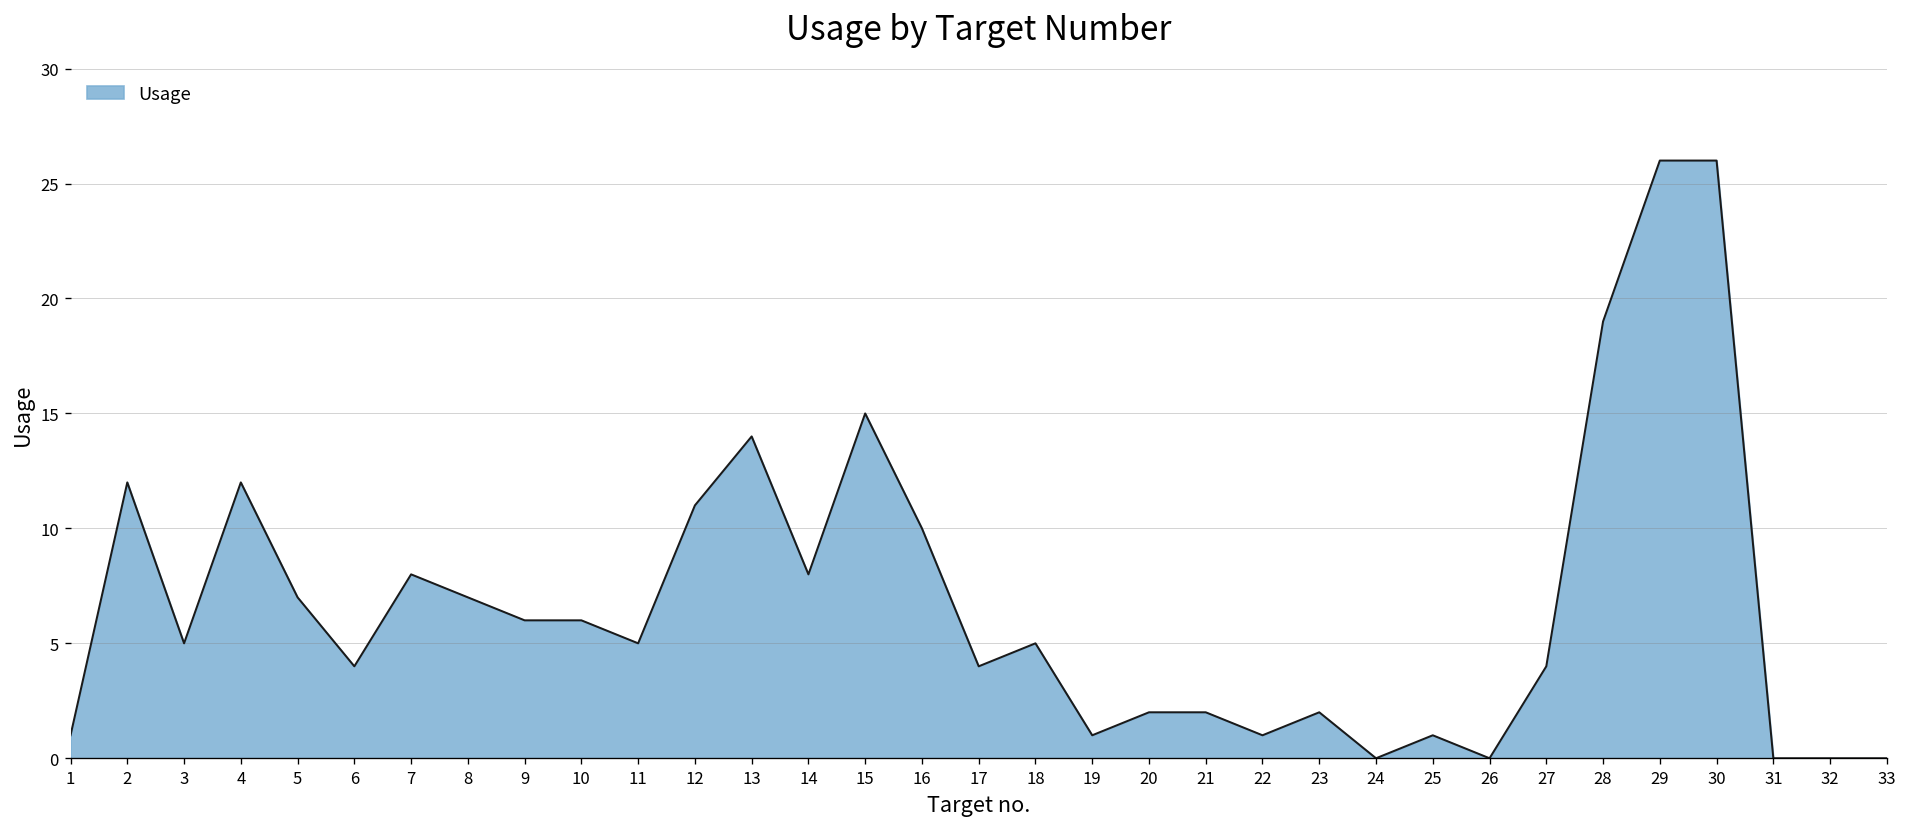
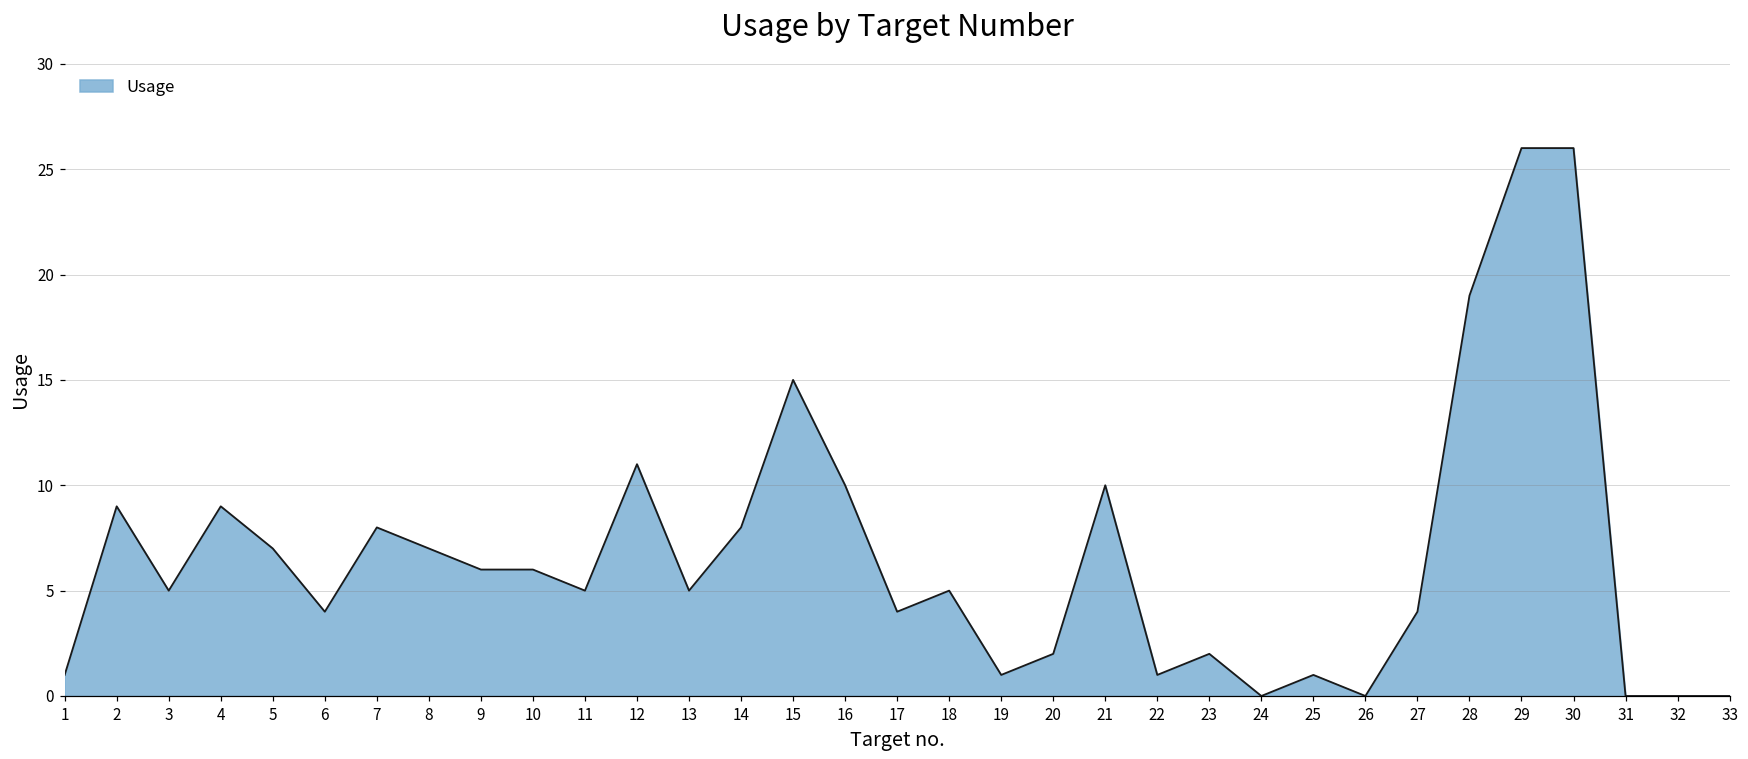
  {
    "1": 1,
-   "2": 12,
+   "2": 9,
    "3": 5,
-   "4": 12,
+   "4": 9,
    "5": 7,
    "6": 4,
    "7": 8,
    "8": 7,
    "9": 6,
    "10": 6,
    "11": 5,
    "12": 11,
-   "13": 14,
+   "13": 5,
    "14": 8,
    "15": 15,
    "16": 10,
    "17": 4,
    "18": 5,
    "19": 1,
    "20": 2,
-   "21": 2,
+   "21": 10,
    "22": 1,
    "23": 2,
    "24": 0,
    "25": 1,
    "26": 0,
    "27": 4,
    "28": 19,
    "29": 26,
    "30": 26,
    "31": 0,
    "32": 0,
    "33": 0
  }
